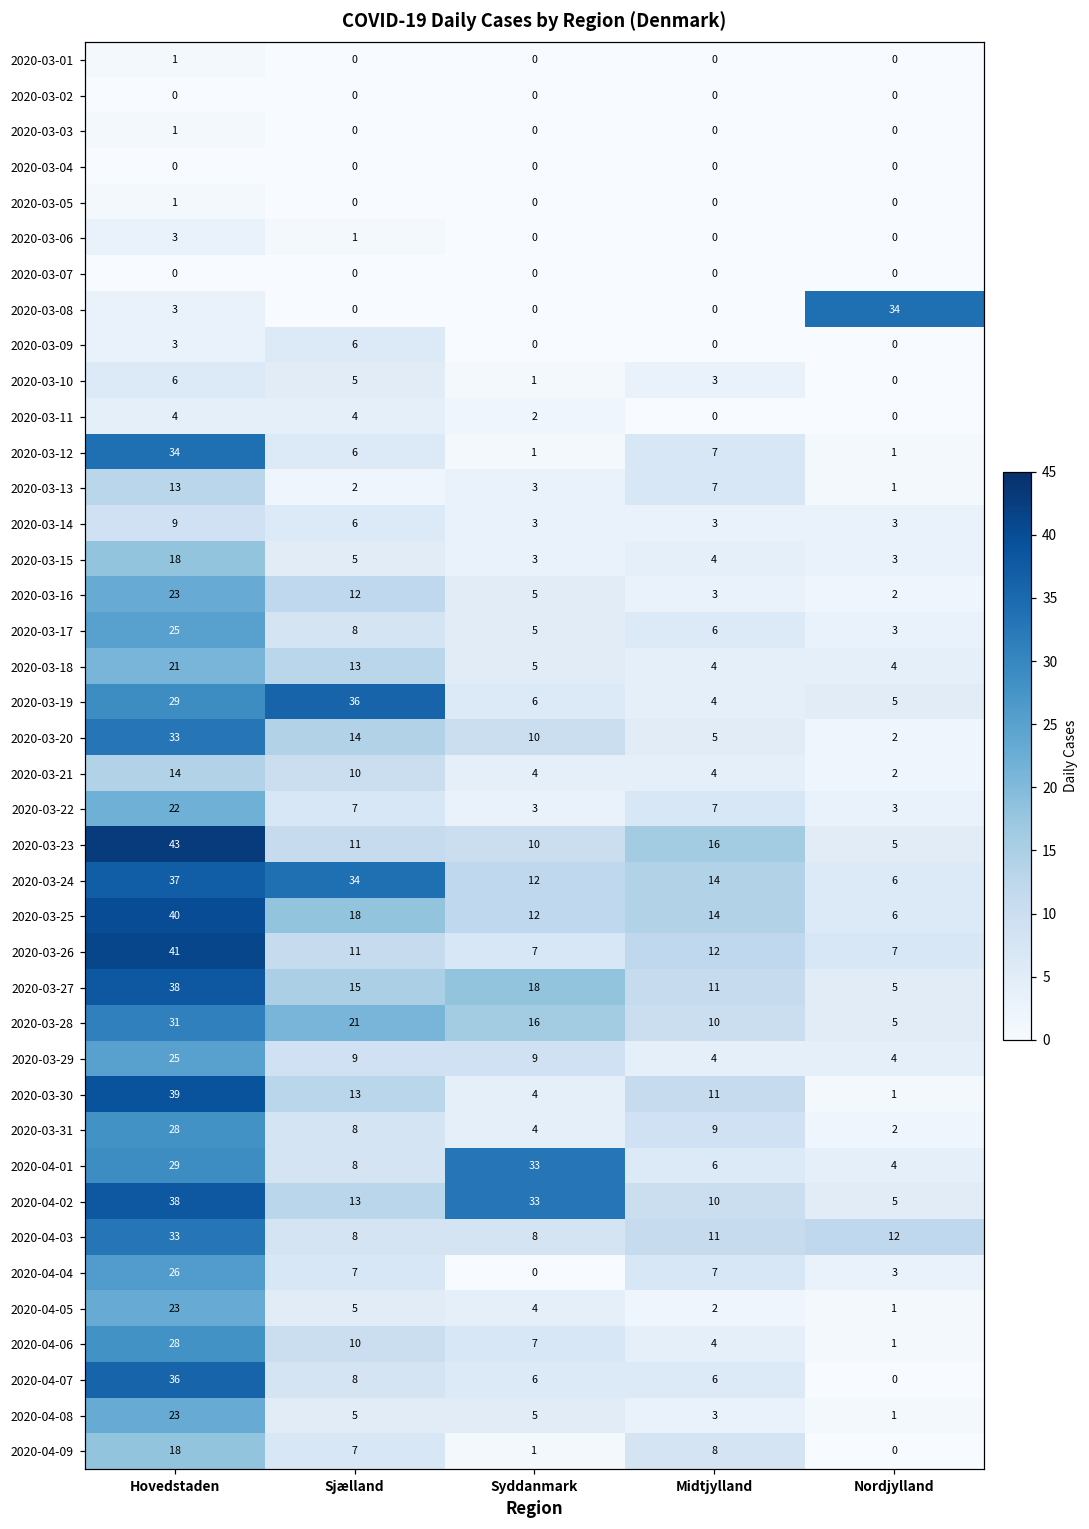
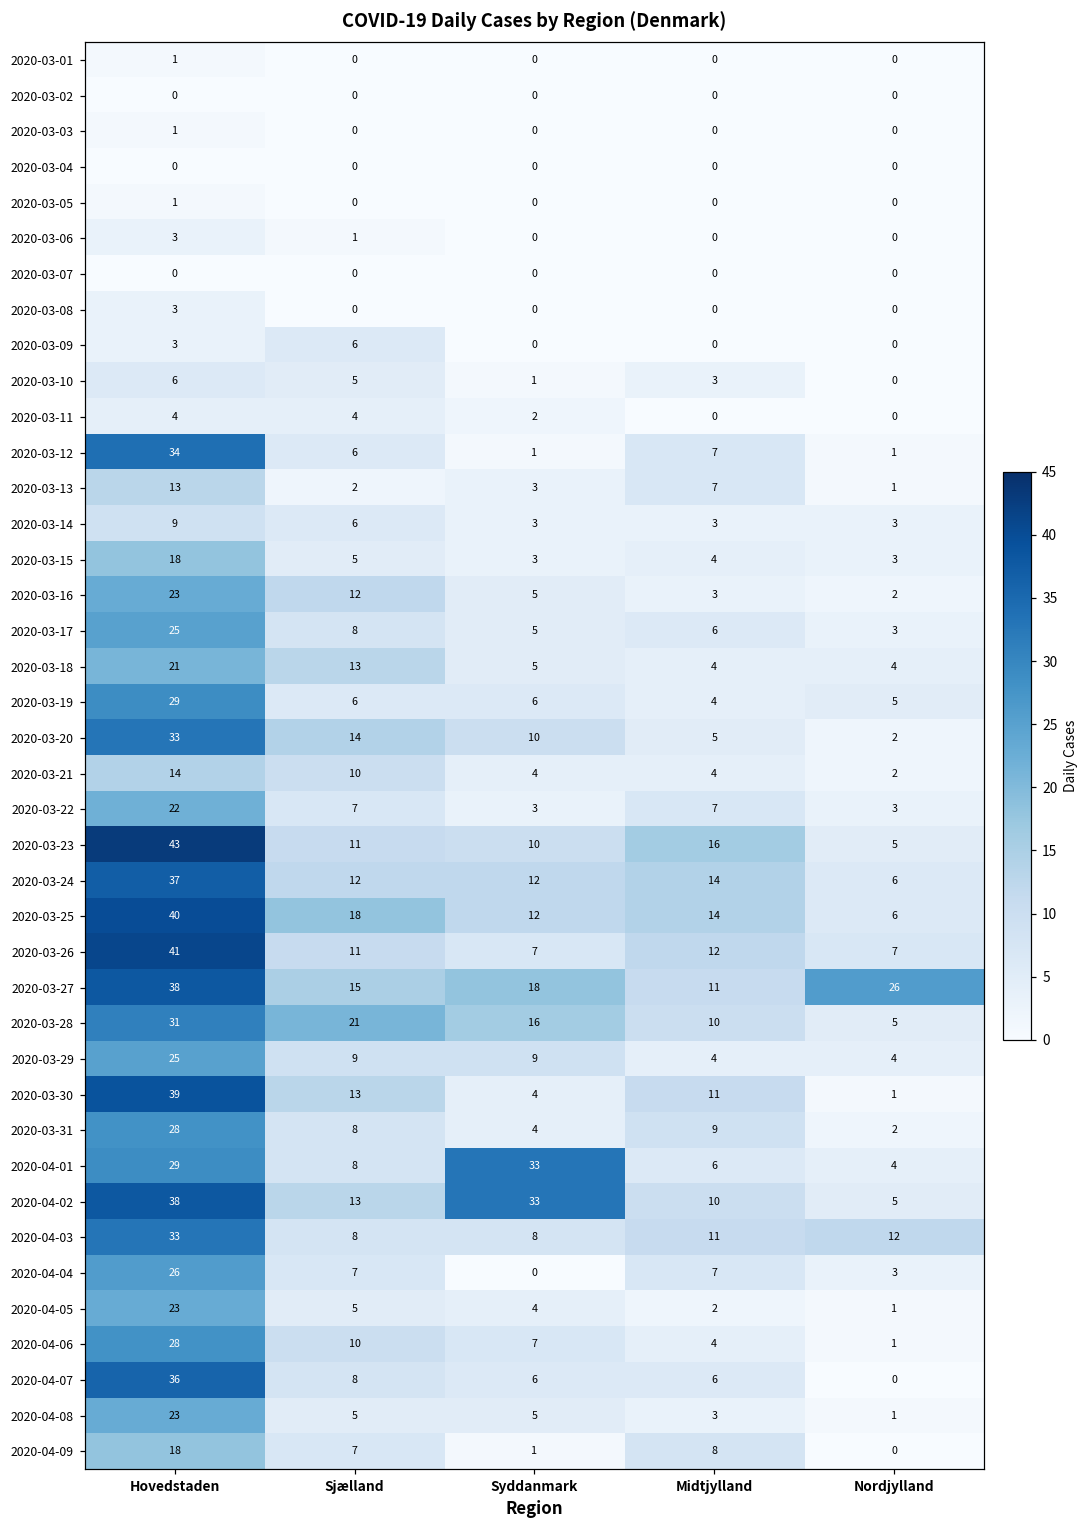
  {
    "2020-03-01": {
      "Hovedstaden": 1,
      "Sjælland": 0,
      "Syddanmark": 0,
      "Midtjylland": 0,
      "Nordjylland": 0
    },
    "2020-03-02": {
      "Hovedstaden": 0,
      "Sjælland": 0,
      "Syddanmark": 0,
      "Midtjylland": 0,
      "Nordjylland": 0
    },
    "2020-03-03": {
      "Hovedstaden": 1,
      "Sjælland": 0,
      "Syddanmark": 0,
      "Midtjylland": 0,
      "Nordjylland": 0
    },
    "2020-03-04": {
      "Hovedstaden": 0,
      "Sjælland": 0,
      "Syddanmark": 0,
      "Midtjylland": 0,
      "Nordjylland": 0
    },
    "2020-03-05": {
      "Hovedstaden": 1,
      "Sjælland": 0,
      "Syddanmark": 0,
      "Midtjylland": 0,
      "Nordjylland": 0
    },
    "2020-03-06": {
      "Hovedstaden": 3,
      "Sjælland": 1,
      "Syddanmark": 0,
      "Midtjylland": 0,
      "Nordjylland": 0
    },
    "2020-03-07": {
      "Hovedstaden": 0,
      "Sjælland": 0,
      "Syddanmark": 0,
      "Midtjylland": 0,
      "Nordjylland": 0
    },
    "2020-03-08": {
      "Hovedstaden": 3,
      "Sjælland": 0,
      "Syddanmark": 0,
      "Midtjylland": 0,
-     "Nordjylland": 34
+     "Nordjylland": 0
    },
    "2020-03-09": {
      "Hovedstaden": 3,
      "Sjælland": 6,
      "Syddanmark": 0,
      "Midtjylland": 0,
      "Nordjylland": 0
    },
    "2020-03-10": {
      "Hovedstaden": 6,
      "Sjælland": 5,
      "Syddanmark": 1,
      "Midtjylland": 3,
      "Nordjylland": 0
    },
    "2020-03-11": {
      "Hovedstaden": 4,
      "Sjælland": 4,
      "Syddanmark": 2,
      "Midtjylland": 0,
      "Nordjylland": 0
    },
    "2020-03-12": {
      "Hovedstaden": 34,
      "Sjælland": 6,
      "Syddanmark": 1,
      "Midtjylland": 7,
      "Nordjylland": 1
    },
    "2020-03-13": {
      "Hovedstaden": 13,
      "Sjælland": 2,
      "Syddanmark": 3,
      "Midtjylland": 7,
      "Nordjylland": 1
    },
    "2020-03-14": {
      "Hovedstaden": 9,
      "Sjælland": 6,
      "Syddanmark": 3,
      "Midtjylland": 3,
      "Nordjylland": 3
    },
    "2020-03-15": {
      "Hovedstaden": 18,
      "Sjælland": 5,
      "Syddanmark": 3,
      "Midtjylland": 4,
      "Nordjylland": 3
    },
    "2020-03-16": {
      "Hovedstaden": 23,
      "Sjælland": 12,
      "Syddanmark": 5,
      "Midtjylland": 3,
      "Nordjylland": 2
    },
    "2020-03-17": {
      "Hovedstaden": 25,
      "Sjælland": 8,
      "Syddanmark": 5,
      "Midtjylland": 6,
      "Nordjylland": 3
    },
    "2020-03-18": {
      "Hovedstaden": 21,
      "Sjælland": 13,
      "Syddanmark": 5,
      "Midtjylland": 4,
      "Nordjylland": 4
    },
    "2020-03-19": {
      "Hovedstaden": 29,
-     "Sjælland": 36,
+     "Sjælland": 6,
      "Syddanmark": 6,
      "Midtjylland": 4,
      "Nordjylland": 5
    },
    "2020-03-20": {
      "Hovedstaden": 33,
      "Sjælland": 14,
      "Syddanmark": 10,
      "Midtjylland": 5,
      "Nordjylland": 2
    },
    "2020-03-21": {
      "Hovedstaden": 14,
      "Sjælland": 10,
      "Syddanmark": 4,
      "Midtjylland": 4,
      "Nordjylland": 2
    },
    "2020-03-22": {
      "Hovedstaden": 22,
      "Sjælland": 7,
      "Syddanmark": 3,
      "Midtjylland": 7,
      "Nordjylland": 3
    },
    "2020-03-23": {
      "Hovedstaden": 43,
      "Sjælland": 11,
      "Syddanmark": 10,
      "Midtjylland": 16,
      "Nordjylland": 5
    },
    "2020-03-24": {
      "Hovedstaden": 37,
-     "Sjælland": 34,
+     "Sjælland": 12,
      "Syddanmark": 12,
      "Midtjylland": 14,
      "Nordjylland": 6
    },
    "2020-03-25": {
      "Hovedstaden": 40,
      "Sjælland": 18,
      "Syddanmark": 12,
      "Midtjylland": 14,
      "Nordjylland": 6
    },
    "2020-03-26": {
      "Hovedstaden": 41,
      "Sjælland": 11,
      "Syddanmark": 7,
      "Midtjylland": 12,
      "Nordjylland": 7
    },
    "2020-03-27": {
      "Hovedstaden": 38,
      "Sjælland": 15,
      "Syddanmark": 18,
      "Midtjylland": 11,
-     "Nordjylland": 5
+     "Nordjylland": 26
    },
    "2020-03-28": {
      "Hovedstaden": 31,
      "Sjælland": 21,
      "Syddanmark": 16,
      "Midtjylland": 10,
      "Nordjylland": 5
    },
    "2020-03-29": {
      "Hovedstaden": 25,
      "Sjælland": 9,
      "Syddanmark": 9,
      "Midtjylland": 4,
      "Nordjylland": 4
    },
    "2020-03-30": {
      "Hovedstaden": 39,
      "Sjælland": 13,
      "Syddanmark": 4,
      "Midtjylland": 11,
      "Nordjylland": 1
    },
    "2020-03-31": {
      "Hovedstaden": 28,
      "Sjælland": 8,
      "Syddanmark": 4,
      "Midtjylland": 9,
      "Nordjylland": 2
    },
    "2020-04-01": {
      "Hovedstaden": 29,
      "Sjælland": 8,
      "Syddanmark": 33,
      "Midtjylland": 6,
      "Nordjylland": 4
    },
    "2020-04-02": {
      "Hovedstaden": 38,
      "Sjælland": 13,
      "Syddanmark": 33,
      "Midtjylland": 10,
      "Nordjylland": 5
    },
    "2020-04-03": {
      "Hovedstaden": 33,
      "Sjælland": 8,
      "Syddanmark": 8,
      "Midtjylland": 11,
      "Nordjylland": 12
    },
    "2020-04-04": {
      "Hovedstaden": 26,
      "Sjælland": 7,
      "Syddanmark": 0,
      "Midtjylland": 7,
      "Nordjylland": 3
    },
    "2020-04-05": {
      "Hovedstaden": 23,
      "Sjælland": 5,
      "Syddanmark": 4,
      "Midtjylland": 2,
      "Nordjylland": 1
    },
    "2020-04-06": {
      "Hovedstaden": 28,
      "Sjælland": 10,
      "Syddanmark": 7,
      "Midtjylland": 4,
      "Nordjylland": 1
    },
    "2020-04-07": {
      "Hovedstaden": 36,
      "Sjælland": 8,
      "Syddanmark": 6,
      "Midtjylland": 6,
      "Nordjylland": 0
    },
    "2020-04-08": {
      "Hovedstaden": 23,
      "Sjælland": 5,
      "Syddanmark": 5,
      "Midtjylland": 3,
      "Nordjylland": 1
    },
    "2020-04-09": {
      "Hovedstaden": 18,
      "Sjælland": 7,
      "Syddanmark": 1,
      "Midtjylland": 8,
      "Nordjylland": 0
    }
  }
